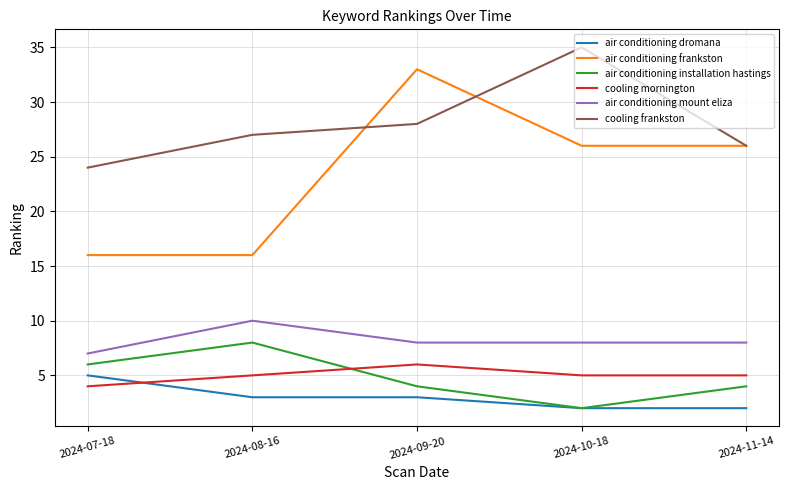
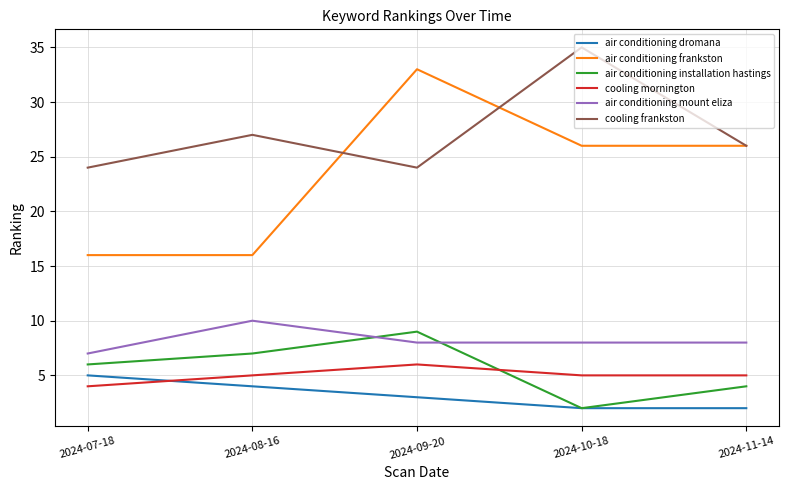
  {
    "air conditioning dromana": {
      "2024-07-18": 5,
-     "2024-08-16": 3,
+     "2024-08-16": 4,
      "2024-09-20": 3,
      "2024-11-14": 2
    },
    "air conditioning frankston": {
      "2024-07-18": 16,
      "2024-08-16": 16,
      "2024-09-20": 33,
      "2024-10-18": 26
    },
    "air conditioning installation hastings": {
      "2024-07-18": 6,
-     "2024-08-16": 8,
-     "2024-09-20": 4,
+     "2024-08-16": 7,
+     "2024-09-20": 9,
      "2024-11-14": 4
    },
    "cooling mornington": {
      "2024-07-18": 4,
      "2024-08-16": 5,
      "2024-09-20": 6,
      "2024-10-18": 5,
      "2024-11-14": 5
    },
    "air conditioning mount eliza": {
      "2024-07-18": 7,
      "2024-08-16": 10,
      "2024-09-20": 8,
      "2024-10-18": 8,
      "2024-11-14": 8
    },
    "cooling frankston": {
      "2024-07-18": 24,
      "2024-08-16": 27,
-     "2024-09-20": 28
+     "2024-09-20": 24
    }
  }
